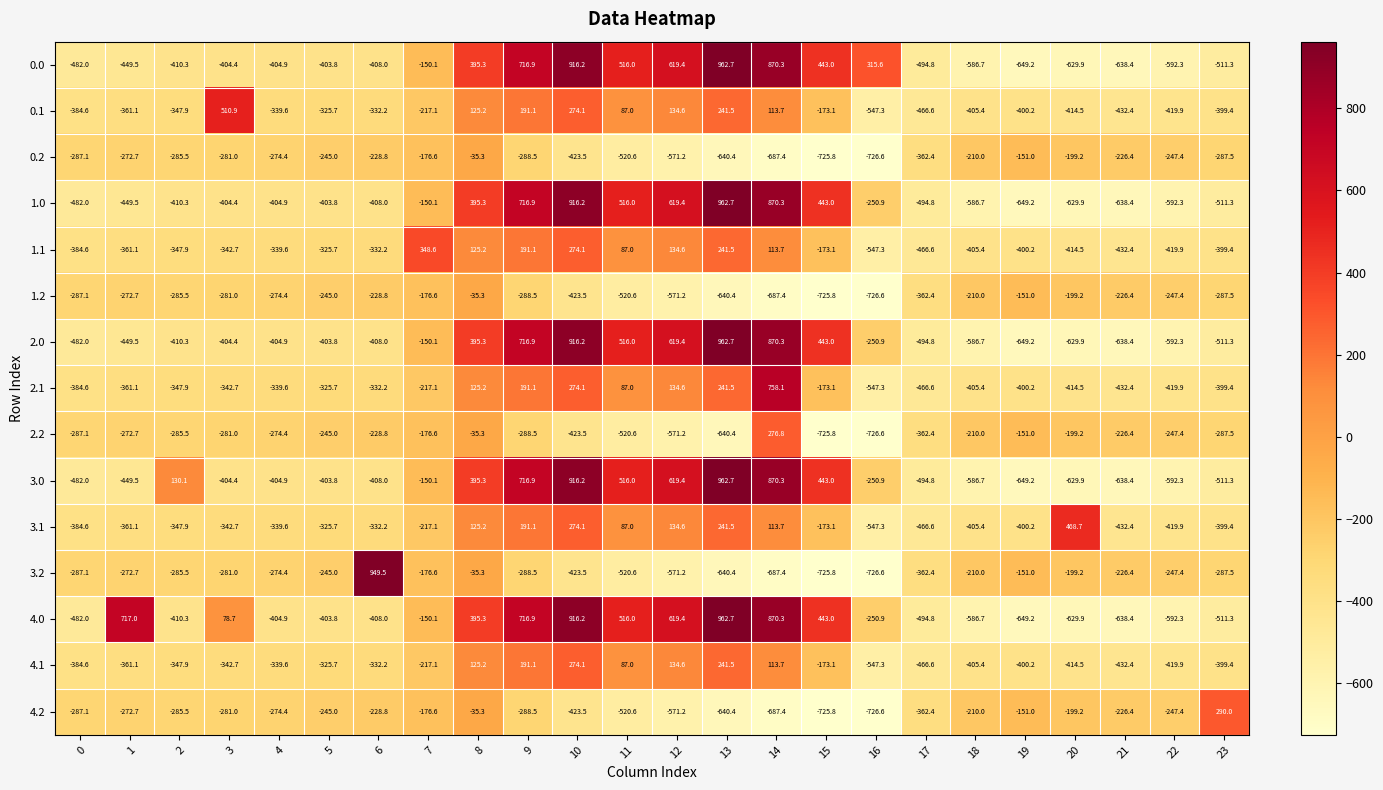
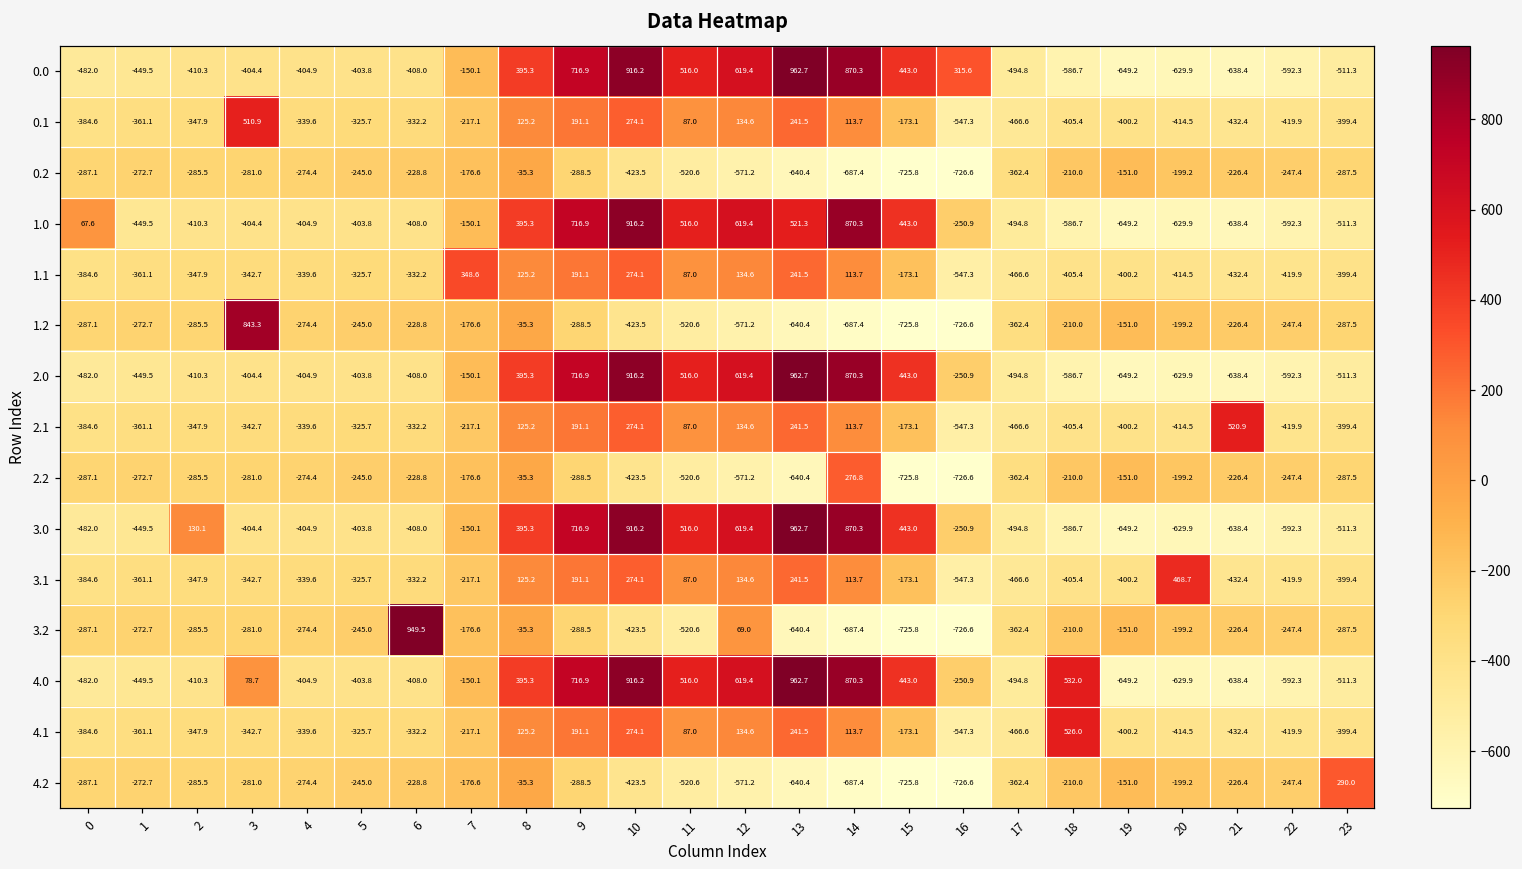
  {
    "1.0": {
-     "0": -482.0,
+     "0": 67.6,
      "1": -449.5,
      "2": -410.3,
      "3": -404.4,
      "4": -404.9,
      "5": -403.8,
      "6": -408.0,
      "7": -150.1,
      "8": 395.3,
      "9": 716.9,
      "10": 916.2,
      "11": 516.0,
      "12": 619.4,
-     "13": 962.7,
+     "13": 521.3,
      "14": 870.3,
      "15": 443.0,
      "16": -250.9,
      "17": -494.8,
      "18": -586.7,
      "19": -649.2,
      "20": -629.9,
      "21": -638.4,
      "22": -592.3,
      "23": -511.3
    },
    "1.2": {
      "0": -287.1,
      "1": -272.7,
      "2": -285.5,
-     "3": -281.0,
+     "3": 843.3,
      "4": -274.4,
      "5": -245.0,
      "6": -228.8,
      "7": -176.6,
      "8": -35.3,
      "9": -288.5,
      "10": -423.5,
      "11": -520.6,
      "12": -571.2,
      "13": -640.4,
      "14": -687.4,
      "15": -725.8,
      "16": -726.6,
      "17": -362.4,
      "18": -210.0,
      "19": -151.0,
      "20": -199.2,
      "21": -226.4,
      "22": -247.4,
      "23": -287.5
    },
    "2.1": {
      "0": -384.6,
      "1": -361.1,
      "2": -347.9,
      "3": -342.7,
      "4": -339.6,
      "5": -325.7,
      "6": -332.2,
      "7": -217.1,
      "8": 125.2,
      "9": 191.1,
      "10": 274.1,
      "11": 87.0,
      "12": 134.6,
      "13": 241.5,
-     "14": 758.1,
+     "14": 113.7,
      "15": -173.1,
      "16": -547.3,
      "17": -466.6,
      "18": -405.4,
      "19": -400.2,
      "20": -414.5,
-     "21": -432.4,
+     "21": 520.9,
      "22": -419.9,
      "23": -399.4
    },
    "3.2": {
      "0": -287.1,
      "1": -272.7,
      "2": -285.5,
      "3": -281.0,
      "4": -274.4,
      "5": -245.0,
      "6": 949.5,
      "7": -176.6,
      "8": -35.3,
      "9": -288.5,
      "10": -423.5,
      "11": -520.6,
-     "12": -571.2,
+     "12": 69.0,
      "13": -640.4,
      "14": -687.4,
      "15": -725.8,
      "16": -726.6,
      "17": -362.4,
      "18": -210.0,
      "19": -151.0,
      "20": -199.2,
      "21": -226.4,
      "22": -247.4,
      "23": -287.5
    },
    "4.0": {
      "0": -482.0,
-     "1": 717.0,
+     "1": -449.5,
      "2": -410.3,
      "3": 78.7,
      "4": -404.9,
      "5": -403.8,
      "6": -408.0,
      "7": -150.1,
      "8": 395.3,
      "9": 716.9,
      "10": 916.2,
      "11": 516.0,
      "12": 619.4,
      "13": 962.7,
      "14": 870.3,
      "15": 443.0,
      "16": -250.9,
      "17": -494.8,
-     "18": -586.7,
+     "18": 532.0,
      "19": -649.2,
      "20": -629.9,
      "21": -638.4,
      "22": -592.3,
      "23": -511.3
    },
    "4.1": {
      "0": -384.6,
      "1": -361.1,
      "2": -347.9,
      "3": -342.7,
      "4": -339.6,
      "5": -325.7,
      "6": -332.2,
      "7": -217.1,
      "8": 125.2,
      "9": 191.1,
      "10": 274.1,
      "11": 87.0,
      "12": 134.6,
      "13": 241.5,
      "14": 113.7,
      "15": -173.1,
      "16": -547.3,
      "17": -466.6,
-     "18": -405.4,
+     "18": 526.0,
      "19": -400.2,
      "20": -414.5,
      "21": -432.4,
      "22": -419.9,
      "23": -399.4
    }
  }
